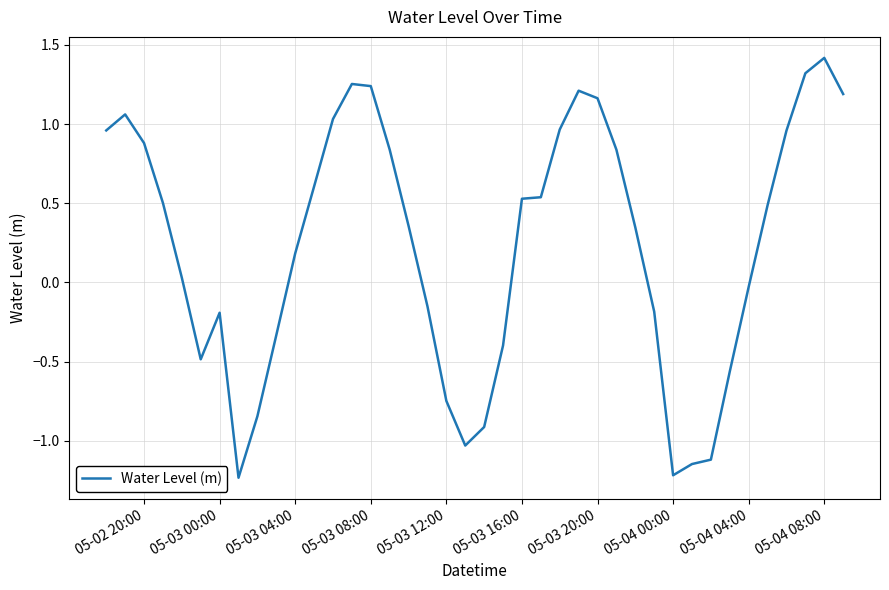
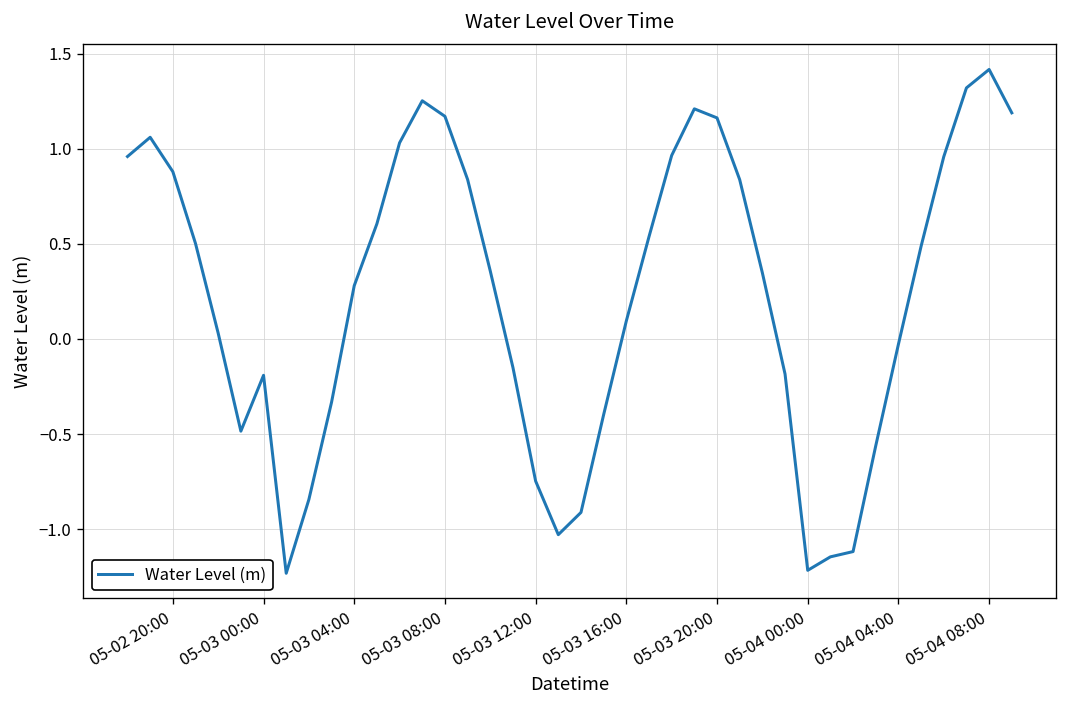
  {
    "05-02 20:00": 0.88,
    "05-03 00:00": -0.19,
-   "05-03 04:00": 0.18,
-   "05-03 08:00": 1.24,
+   "05-03 04:00": 0.28,
+   "05-03 08:00": 1.17,
    "05-03 12:00": -0.75,
-   "05-03 16:00": 0.53,
+   "05-03 16:00": 0.09,
    "05-03 20:00": 1.16,
    "05-04 00:00": -1.22,
    "05-04 04:00": -0.03,
    "05-04 08:00": 1.42
  }
